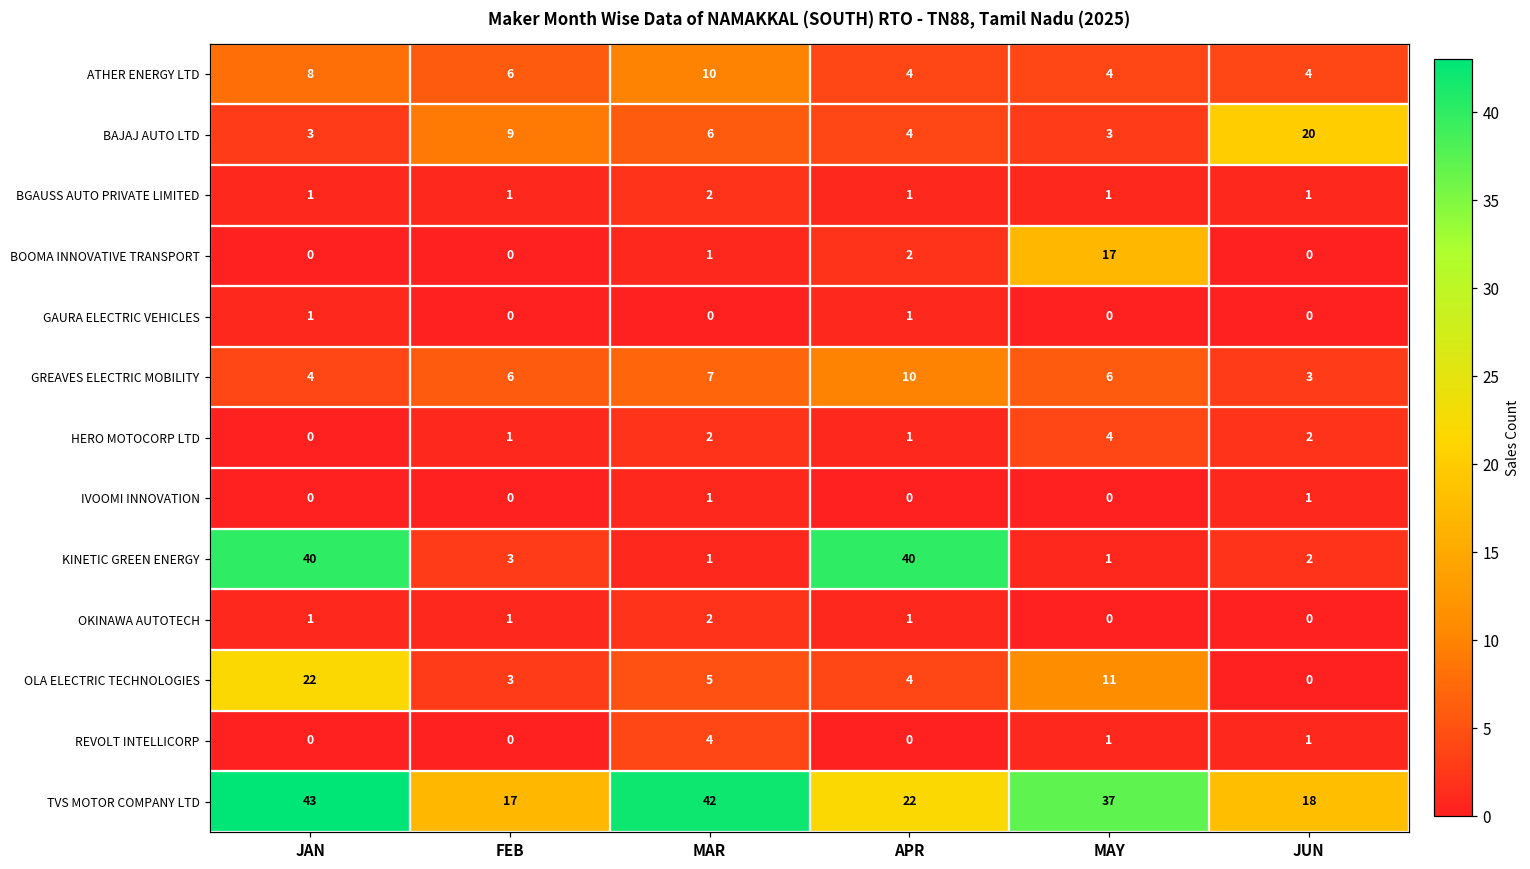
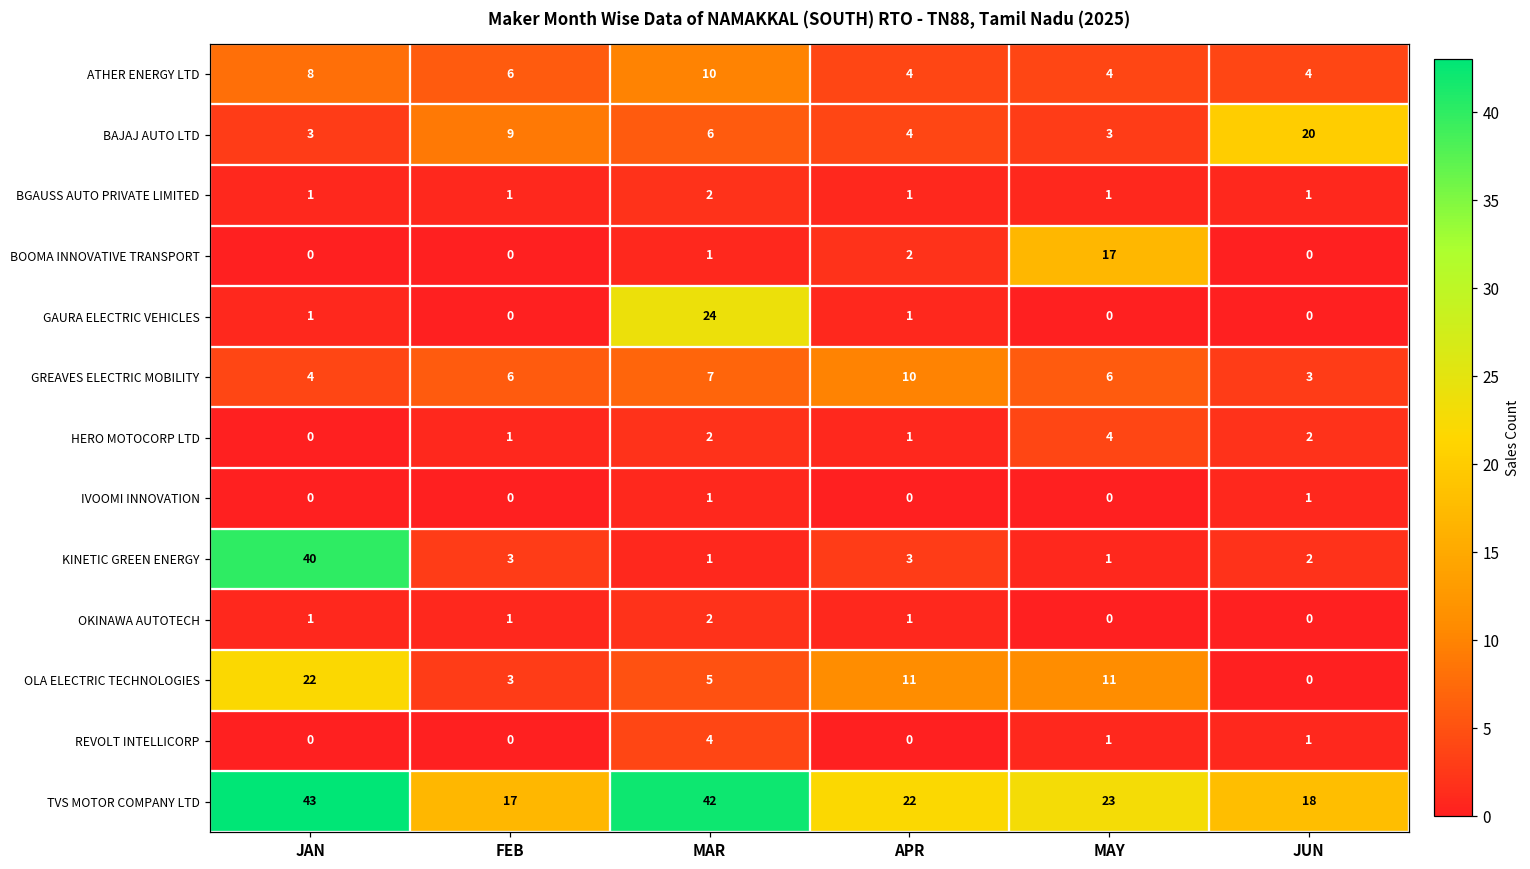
  {
    "ATHER ENERGY LTD": {
      "JAN": 8,
      "FEB": 6,
      "MAR": 10,
      "APR": 4,
      "MAY": 4,
      "JUN": 4
    },
    "BAJAJ AUTO LTD": {
      "JAN": 3,
      "FEB": 9,
      "MAR": 6,
      "APR": 4,
      "MAY": 3,
      "JUN": 20
    },
    "BGAUSS AUTO PRIVATE LIMITED": {
      "JAN": 1,
      "FEB": 1,
      "MAR": 2,
      "APR": 1,
      "MAY": 1,
      "JUN": 1
    },
    "BOOMA INNOVATIVE TRANSPORT": {
      "JAN": 0,
      "FEB": 0,
      "MAR": 1,
      "APR": 2,
      "MAY": 17,
      "JUN": 0
    },
    "GAURA ELECTRIC VEHICLES": {
      "JAN": 1,
      "FEB": 0,
-     "MAR": 0,
+     "MAR": 24,
      "APR": 1,
      "MAY": 0,
      "JUN": 0
    },
    "GREAVES ELECTRIC MOBILITY": {
      "JAN": 4,
      "FEB": 6,
      "MAR": 7,
      "APR": 10,
      "MAY": 6,
      "JUN": 3
    },
    "HERO MOTOCORP LTD": {
      "JAN": 0,
      "FEB": 1,
      "MAR": 2,
      "APR": 1,
      "MAY": 4,
      "JUN": 2
    },
    "IVOOMI INNOVATION": {
      "JAN": 0,
      "FEB": 0,
      "MAR": 1,
      "APR": 0,
      "MAY": 0,
      "JUN": 1
    },
    "KINETIC GREEN ENERGY": {
      "JAN": 40,
      "FEB": 3,
      "MAR": 1,
-     "APR": 40,
+     "APR": 3,
      "MAY": 1,
      "JUN": 2
    },
    "OKINAWA AUTOTECH": {
      "JAN": 1,
      "FEB": 1,
      "MAR": 2,
      "APR": 1,
      "MAY": 0,
      "JUN": 0
    },
    "OLA ELECTRIC TECHNOLOGIES": {
      "JAN": 22,
      "FEB": 3,
      "MAR": 5,
-     "APR": 4,
+     "APR": 11,
      "MAY": 11,
      "JUN": 0
    },
    "REVOLT INTELLICORP": {
      "JAN": 0,
      "FEB": 0,
      "MAR": 4,
      "APR": 0,
      "MAY": 1,
      "JUN": 1
    },
    "TVS MOTOR COMPANY LTD": {
      "JAN": 43,
      "FEB": 17,
      "MAR": 42,
      "APR": 22,
-     "MAY": 37,
+     "MAY": 23,
      "JUN": 18
    }
  }
